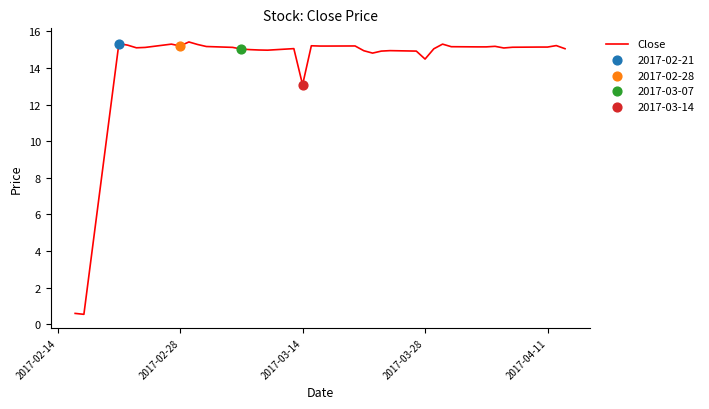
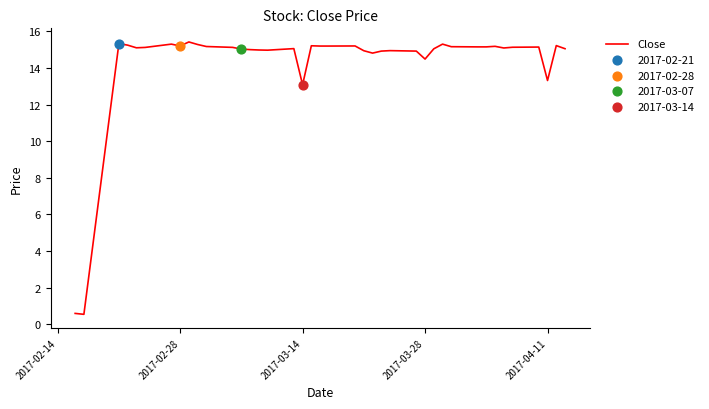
  {
    "Close": {
      "2017-03-28": 14.5,
-     "2017-04-11": 15.1
+     "2017-04-11": 13.3
    }
  }
